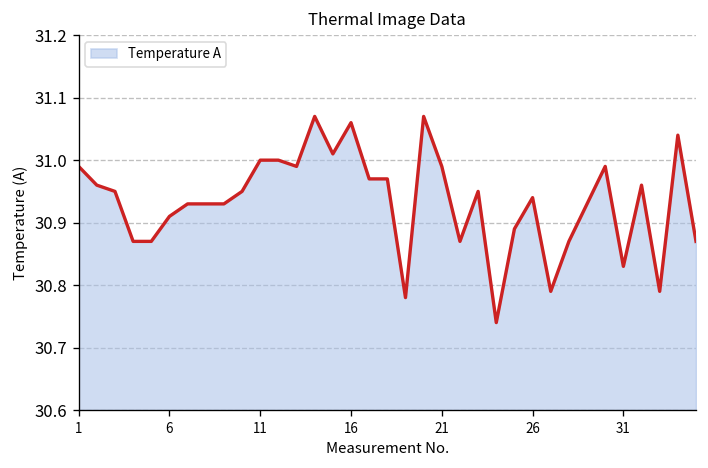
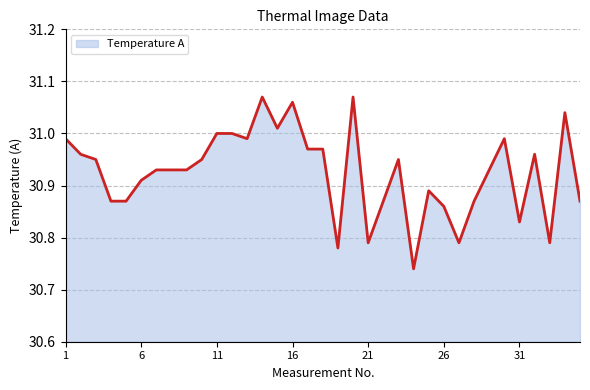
  {
    "1": 30.99,
    "6": 30.91,
    "11": 31.00,
    "16": 31.06,
-   "21": 30.99,
-   "26": 30.94,
+   "21": 30.79,
+   "26": 30.86,
    "31": 30.83
  }
